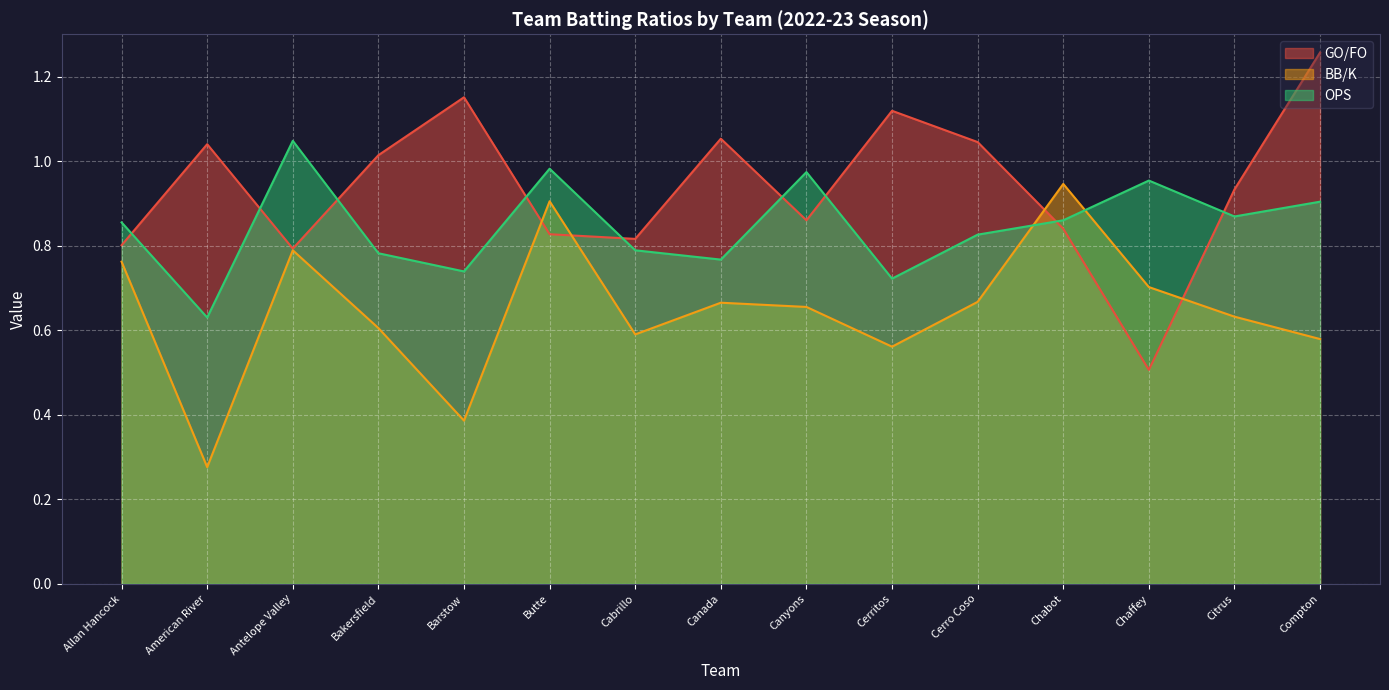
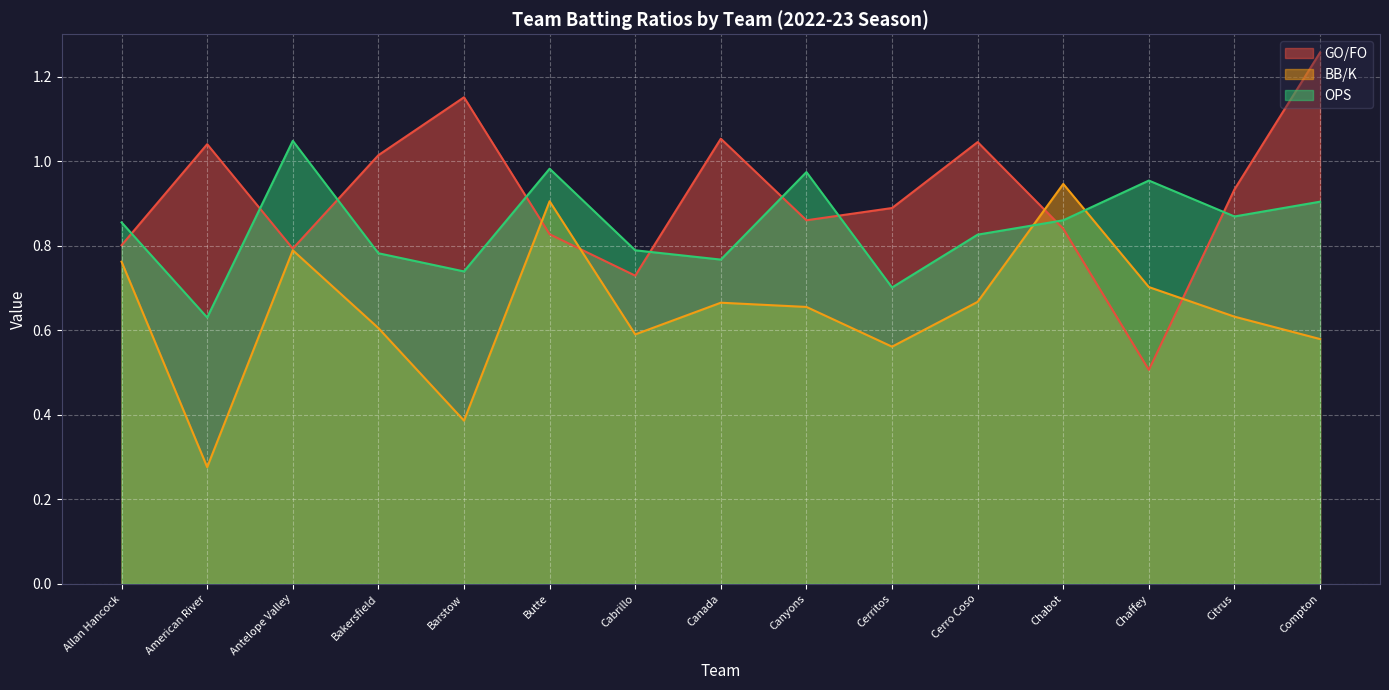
  {
    "GO/FO": {
      "Allan Hancock": 0.80,
      "American River": 1.04,
      "Bakersfield": 1.01,
      "Barstow": 1.15,
      "Butte": 0.83,
-     "Cabrillo": 0.82,
+     "Cabrillo": 0.73,
      "Canada": 1.05,
      "Canyons": 0.86,
-     "Cerritos": 1.12,
+     "Cerritos": 0.89,
      "Cerro Coso": 1.05,
      "Chabot": 0.84,
      "Chaffey": 0.51,
      "Citrus": 0.93
    },
    "BB/K": {
      "Allan Hancock": 0.76,
      "American River": 0.28,
      "Bakersfield": 0.61,
      "Barstow": 0.39,
      "Butte": 0.91,
      "Cabrillo": 0.59,
      "Canada": 0.67,
      "Canyons": 0.66,
      "Cerritos": 0.56,
      "Cerro Coso": 0.67,
      "Chabot": 0.95,
      "Chaffey": 0.70,
      "Citrus": 0.63,
      "Compton": 0.58
    },
    "OPS": {
      "Allan Hancock": 0.86,
      "American River": 0.63,
      "Antelope Valley": 1.05,
      "Bakersfield": 0.78,
      "Barstow": 0.74,
      "Butte": 0.98,
      "Cabrillo": 0.79,
      "Canada": 0.77,
      "Canyons": 0.97,
-     "Cerritos": 0.72,
+     "Cerritos": 0.70,
      "Cerro Coso": 0.83,
      "Chabot": 0.86,
      "Chaffey": 0.95,
      "Citrus": 0.87,
      "Compton": 0.90
    }
  }
